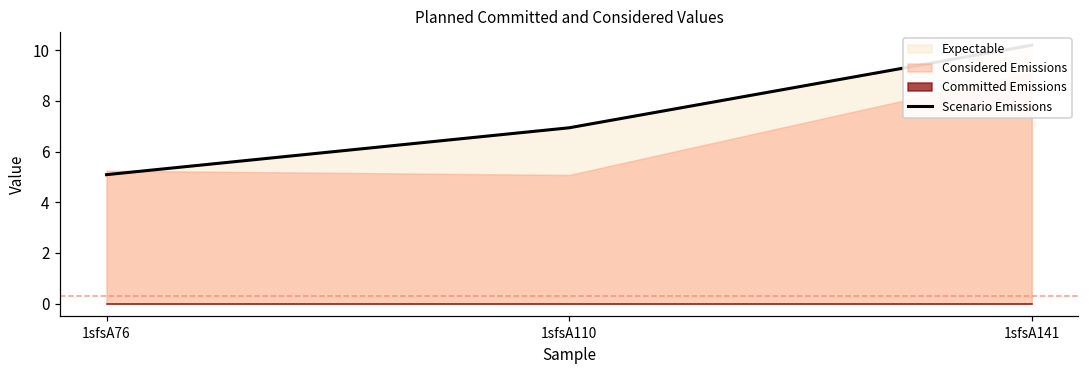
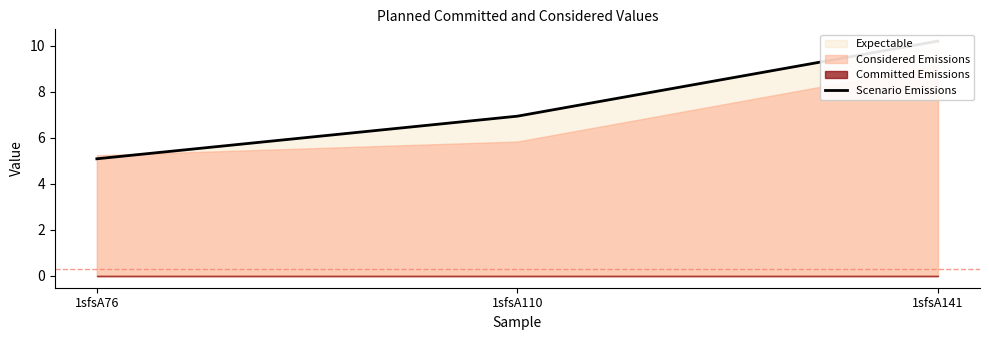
  {
    "Expectable": {
      "1sfsA76": 5.1,
      "1sfsA110": 6.9
    },
    "Considered Emissions": {
      "1sfsA76": 5.2,
-     "1sfsA110": 5.1
+     "1sfsA110": 5.8
    },
    "Committed Emissions": {
      "1sfsA76": 0.0,
      "1sfsA110": 0.0,
      "1sfsA141": 0.0
    }
  }
